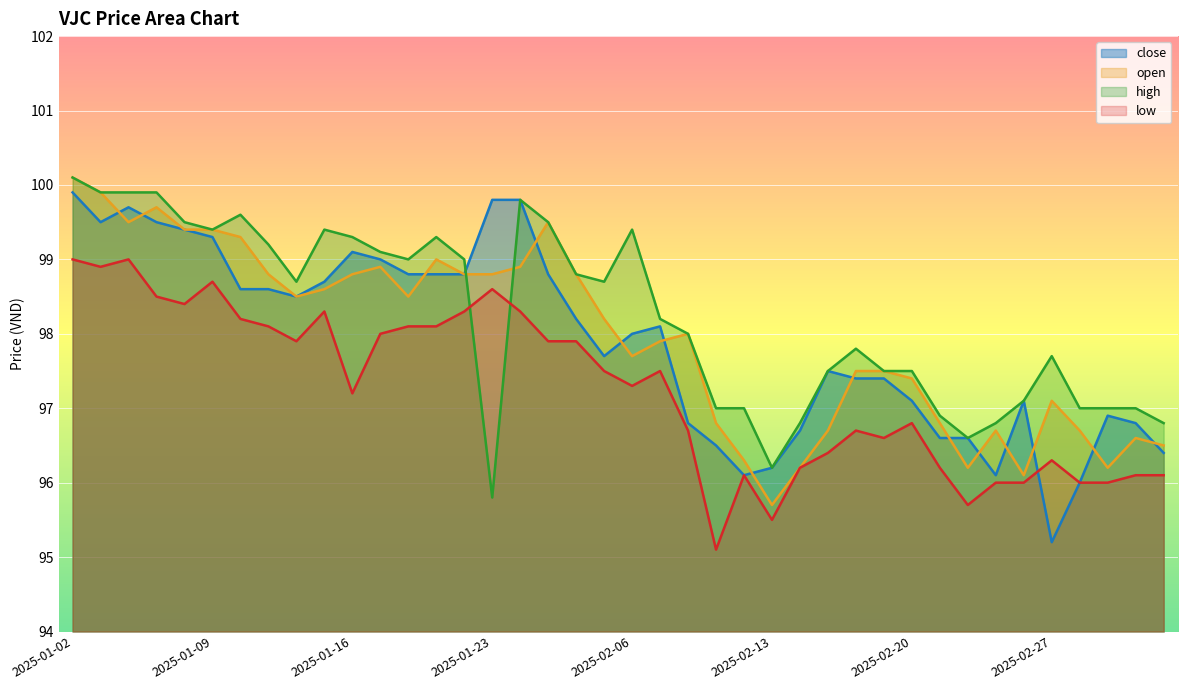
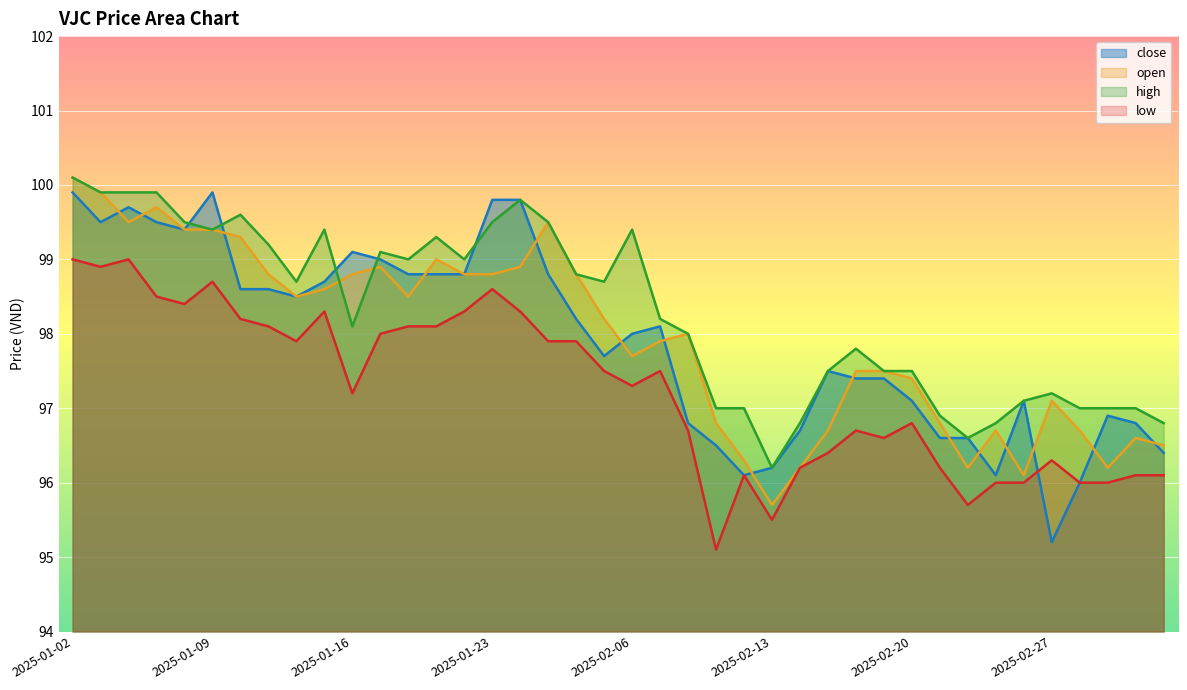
  {
    "close": {
      "2025-01-02": 99.9,
-     "2025-01-09": 99.3,
+     "2025-01-09": 99.9,
      "2025-01-16": 99.1,
      "2025-01-23": 99.8,
      "2025-02-06": 98.0,
      "2025-02-20": 97.1,
      "2025-02-27": 95.2
    },
    "high": {
-     "2025-01-16": 99.3,
-     "2025-01-23": 95.8,
+     "2025-01-16": 98.1,
+     "2025-01-23": 99.5,
      "2025-02-06": 99.4,
      "2025-02-20": 97.5,
-     "2025-02-27": 97.7
+     "2025-02-27": 97.2
    }
  }
